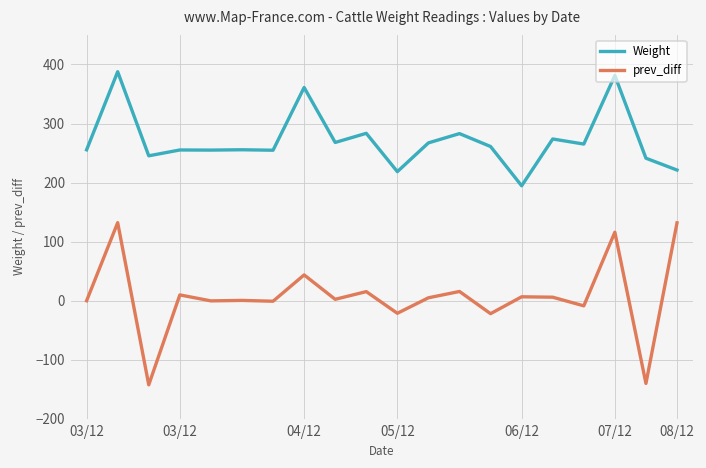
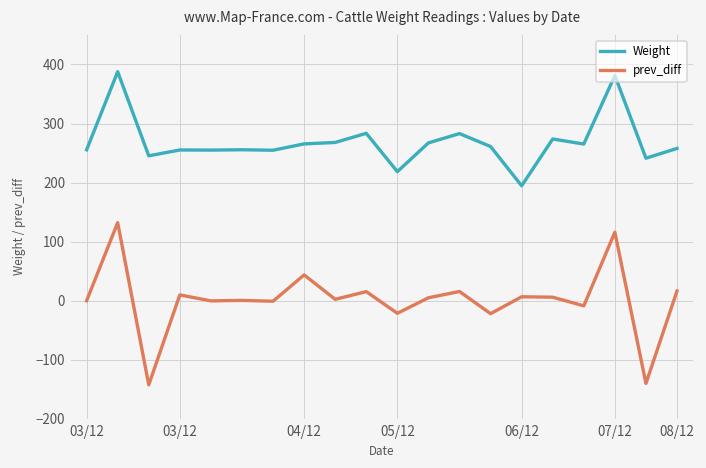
  {
    "Weight": {
-     "04/12": 360,
+     "04/12": 270,
      "05/12": 220,
      "06/12": 190,
-     "08/12": 220
+     "08/12": 260
    },
    "prev_diff": {
      "04/12": 40,
      "05/12": -20,
      "06/12": 10,
      "07/12": 120,
-     "08/12": 130
+     "08/12": 20
    }
  }
